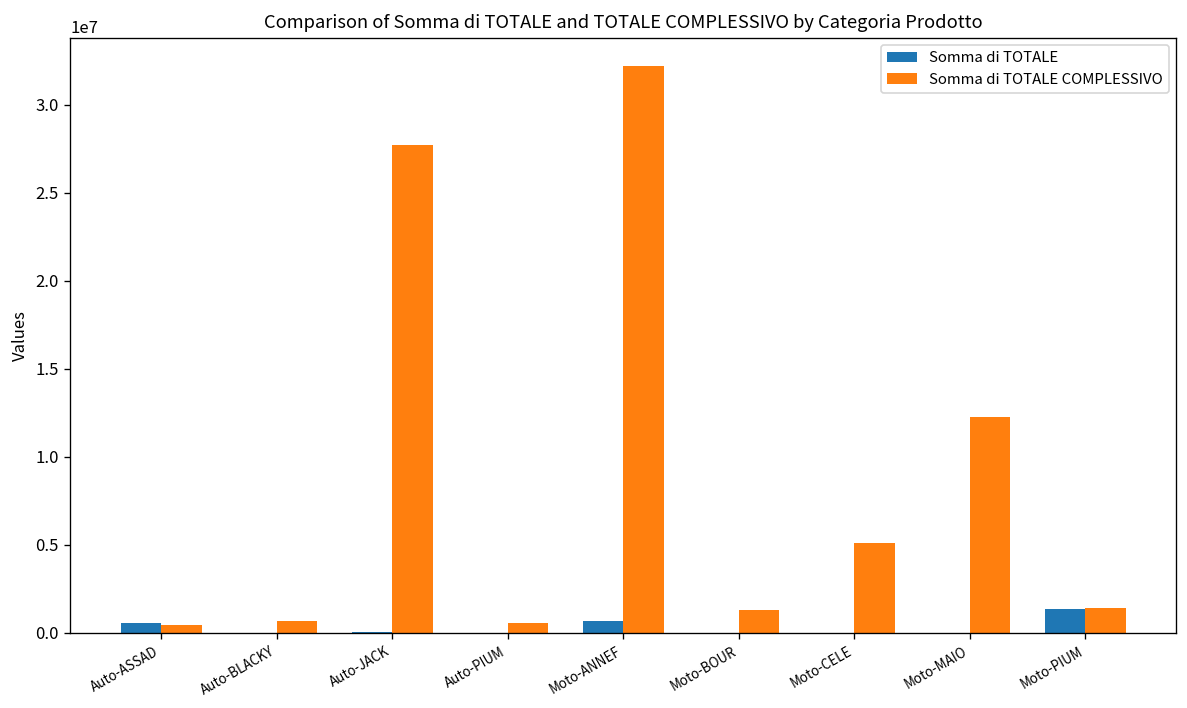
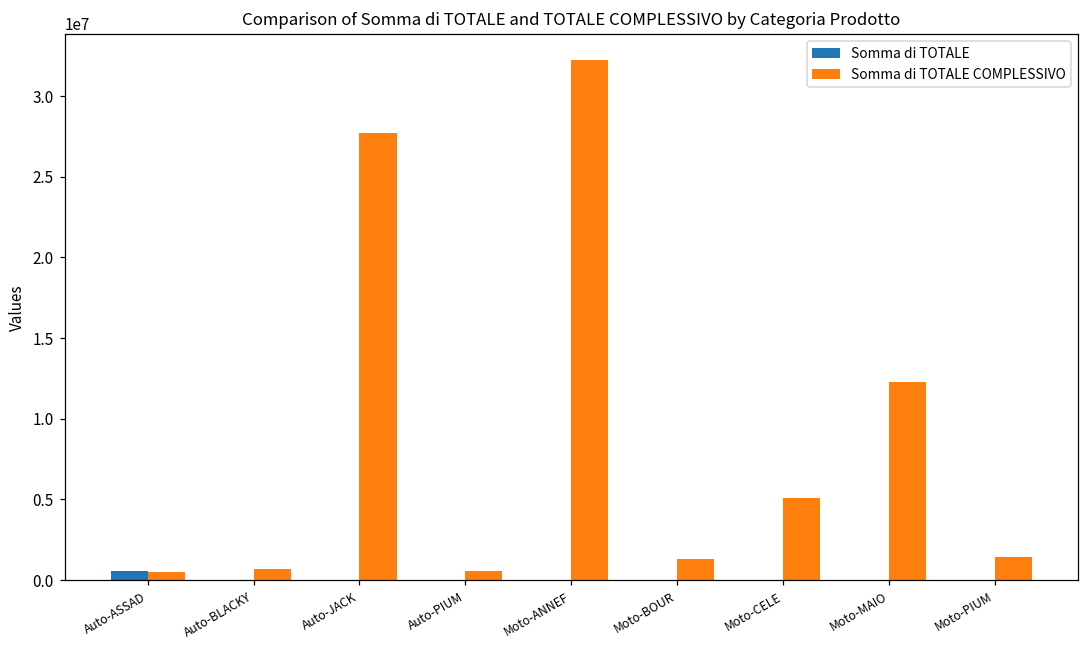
  {
    "Somma di TOTALE": {
      "Auto-ASSAD": 600000,
-     "Moto-ANNEF": 700000,
-     "Moto-PIUM": 1400000
+     "Moto-ANNEF": 0,
+     "Moto-PIUM": 0
    },
    "Somma di TOTALE COMPLESSIVO": {
      "Auto-ASSAD": 500000,
      "Auto-BLACKY": 700000,
      "Auto-JACK": 27700000,
      "Auto-PIUM": 600000,
      "Moto-ANNEF": 32200000,
      "Moto-BOUR": 1300000,
      "Moto-CELE": 5100000,
      "Moto-MAIO": 12300000,
      "Moto-PIUM": 1400000
    }
  }
